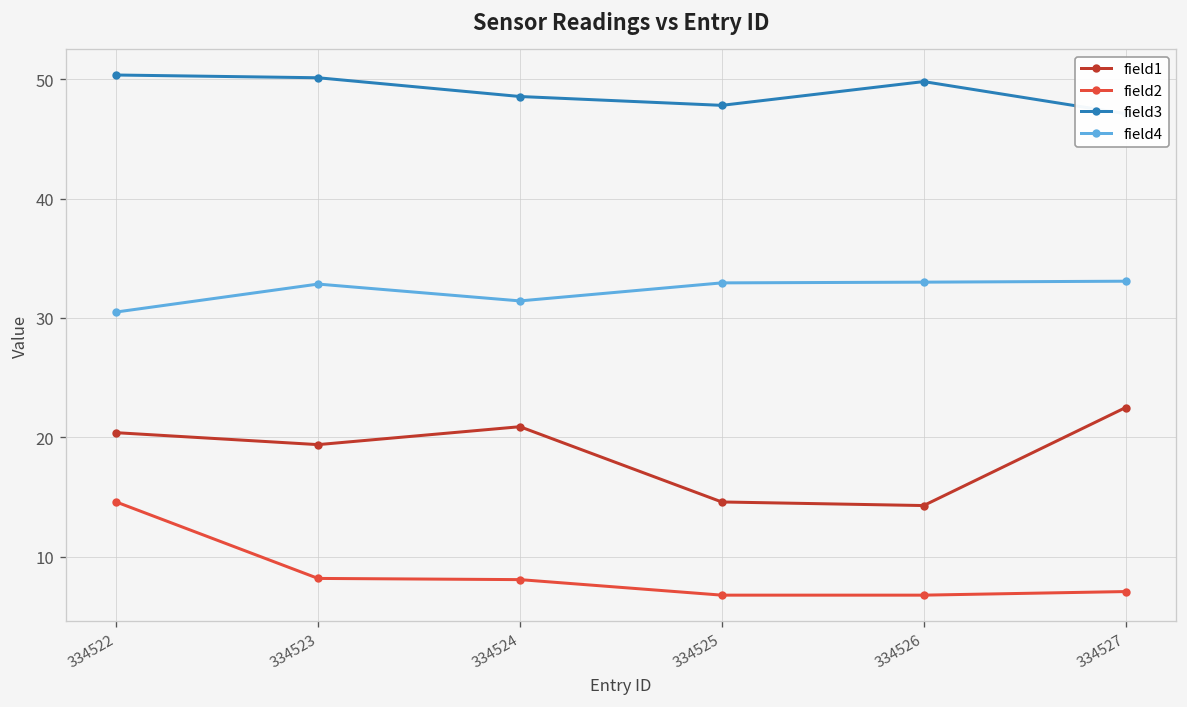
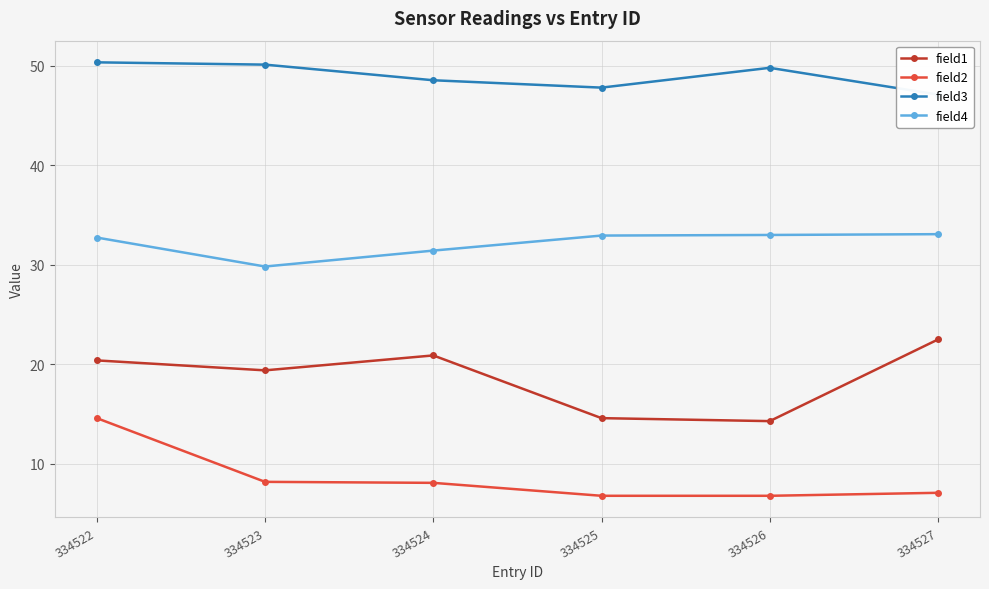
  {
    "field3": {
      "334522": 50,
      "334523": 50,
      "334524": 49,
      "334525": 48,
      "334526": 50
    },
    "field4": {
-     "334522": 31,
-     "334523": 33,
+     "334522": 33,
+     "334523": 30,
      "334524": 31,
      "334525": 33,
      "334526": 33,
      "334527": 33
    }
  }
